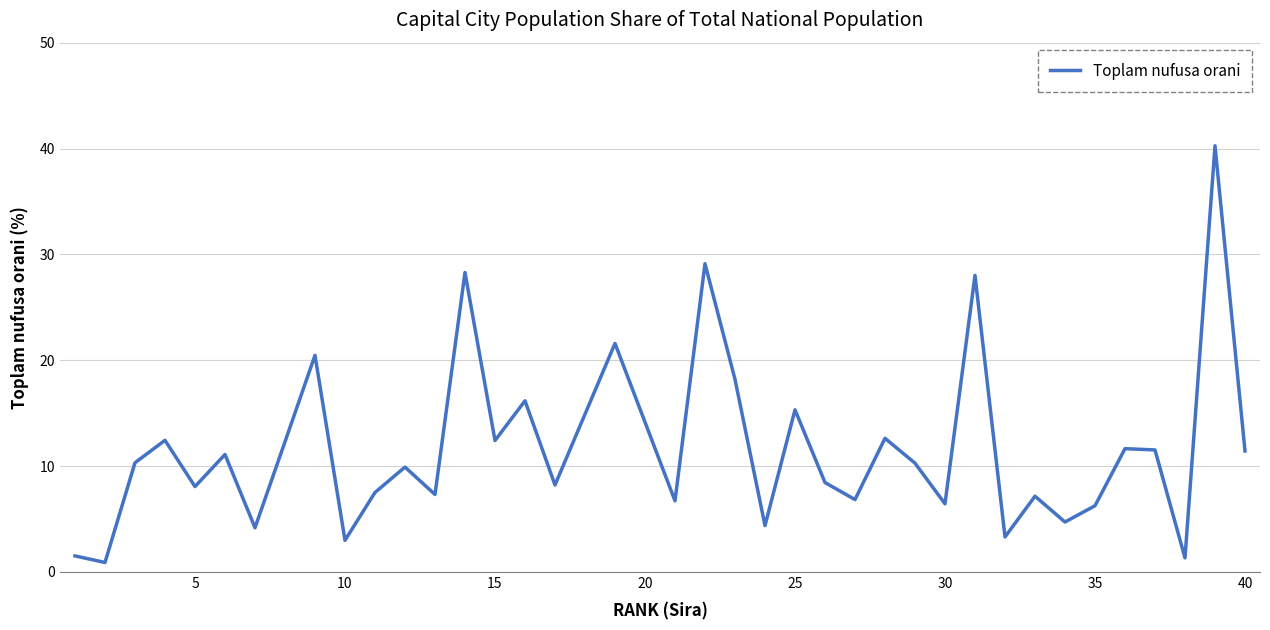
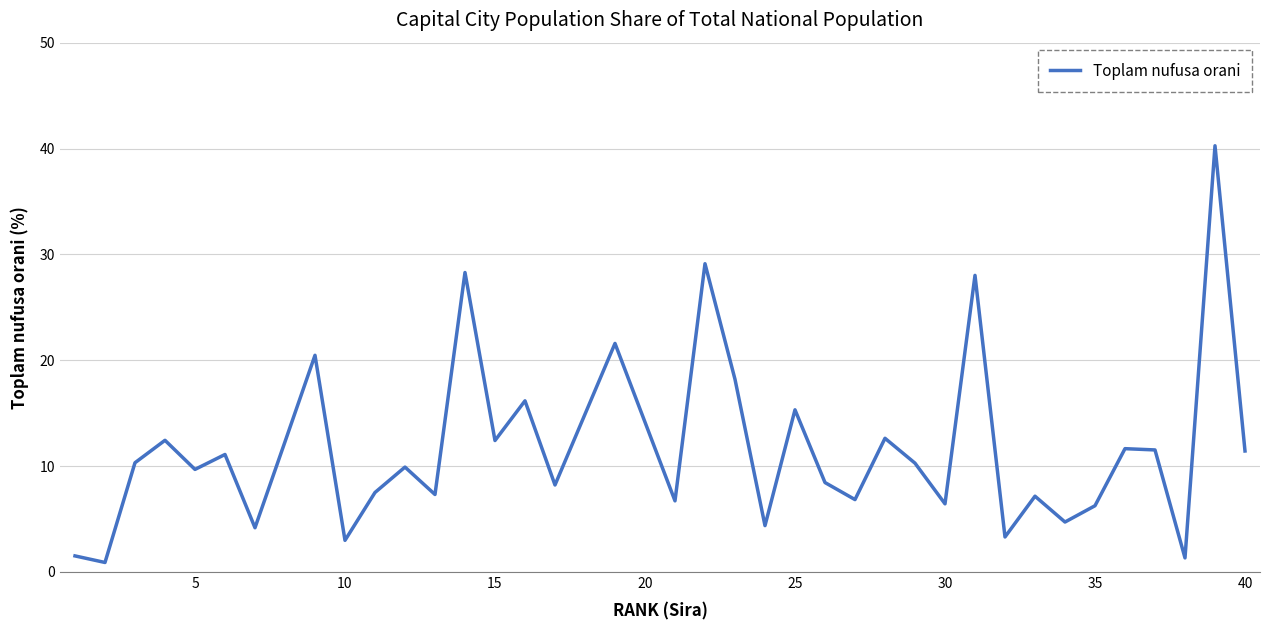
  {
-   "5": 8.1,
+   "5": 9.7,
    "10": 3.0,
    "15": 12.4,
    "25": 15.3,
    "30": 6.4,
    "35": 6.3,
    "40": 11.4
  }
